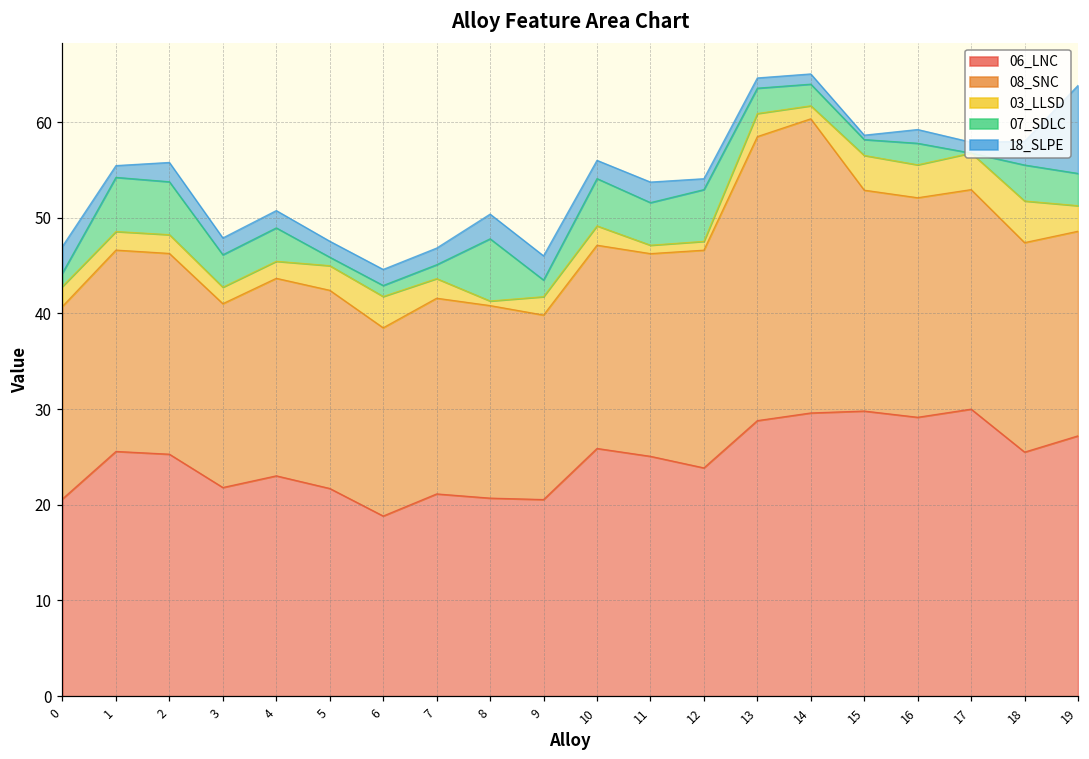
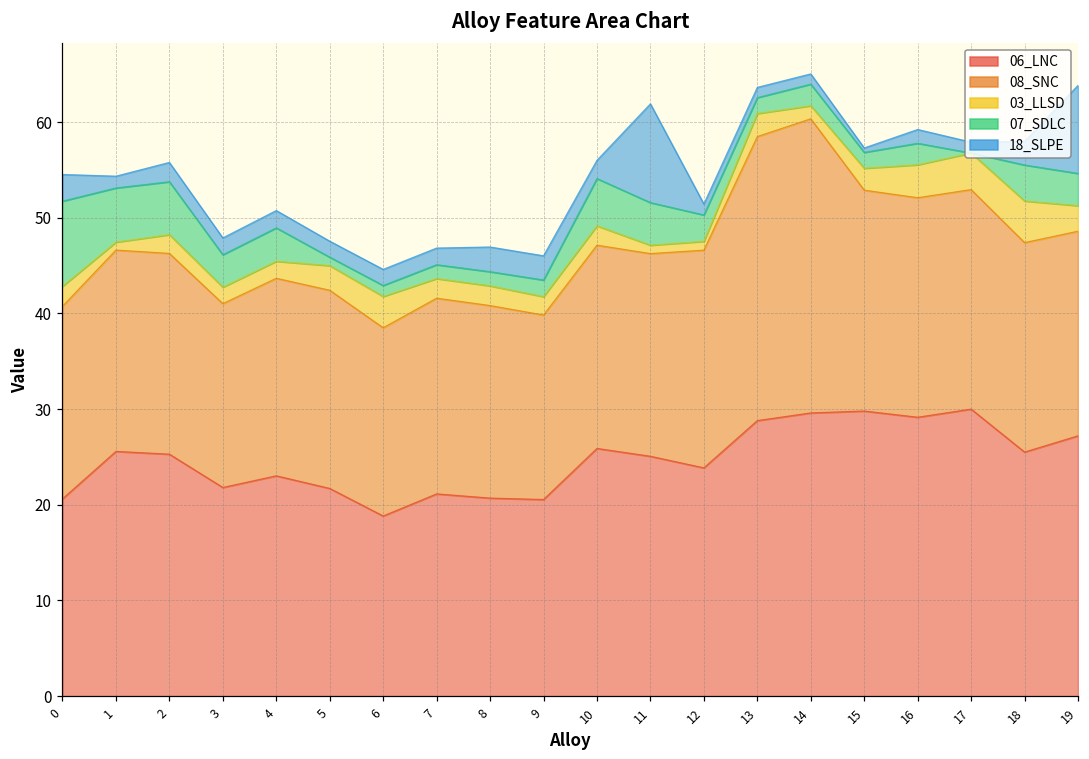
  {
    "03_LLSD": {
      "0": 2,
-     "1": 2,
+     "1": 1,
      "2": 2,
      "3": 2,
      "4": 2,
      "5": 3,
      "6": 3,
      "7": 2,
-     "8": 0,
+     "8": 2,
      "9": 2,
      "10": 2,
      "11": 1,
      "12": 1,
      "13": 2,
      "14": 1,
-     "15": 4,
+     "15": 2,
      "16": 3,
      "18": 4,
      "19": 3
    },
    "07_SDLC": {
-     "0": 1,
+     "0": 9,
      "1": 6,
      "2": 6,
      "3": 3,
      "4": 3,
      "5": 1,
      "6": 1,
      "7": 1,
-     "8": 7,
+     "8": 1,
      "9": 2,
      "10": 5,
      "11": 4,
-     "12": 5,
-     "13": 3,
+     "12": 3,
+     "13": 2,
      "14": 2,
      "15": 2,
      "16": 2,
      "18": 4,
      "19": 3
    },
    "18_SLPE": {
      "0": 3,
      "1": 1,
      "2": 2,
      "3": 2,
      "4": 2,
      "5": 2,
      "6": 2,
      "7": 2,
      "8": 3,
      "9": 3,
      "10": 2,
-     "11": 2,
+     "11": 10,
      "12": 1,
      "13": 1,
      "14": 1,
      "15": 0,
      "16": 1,
      "19": 9
    }
  }
